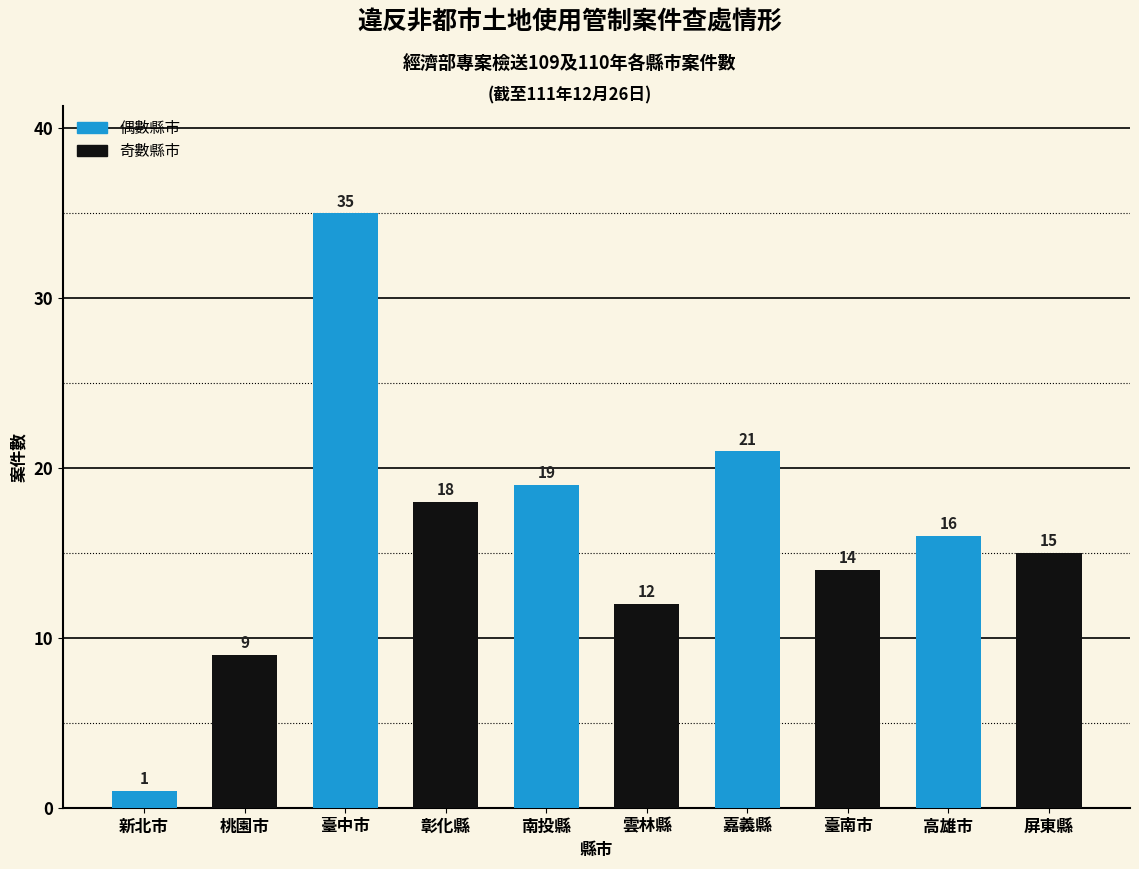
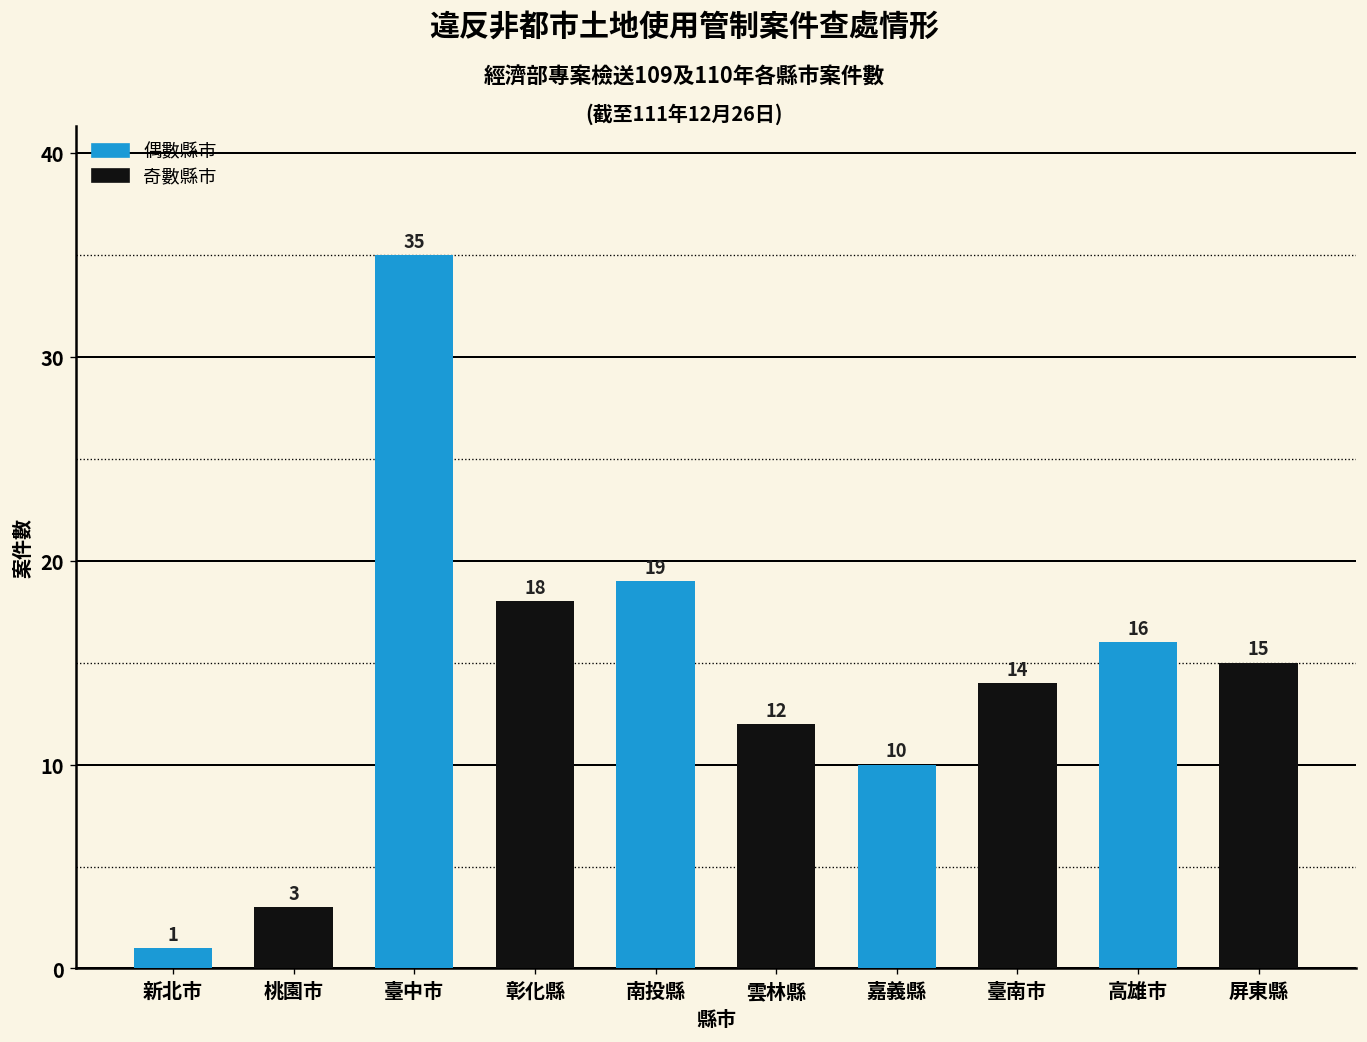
  {
    "新北市": 1,
-   "桃園市": 9,
+   "桃園市": 3,
    "臺中市": 35,
    "彰化縣": 18,
    "南投縣": 19,
    "雲林縣": 12,
-   "嘉義縣": 21,
+   "嘉義縣": 10,
    "臺南市": 14,
    "高雄市": 16,
    "屏東縣": 15
  }
